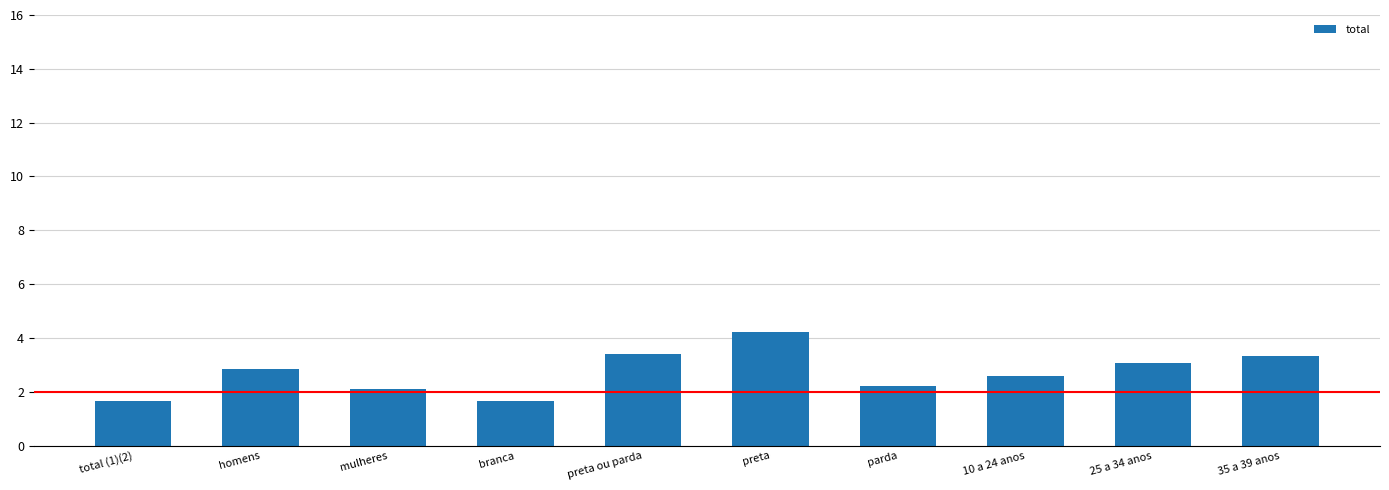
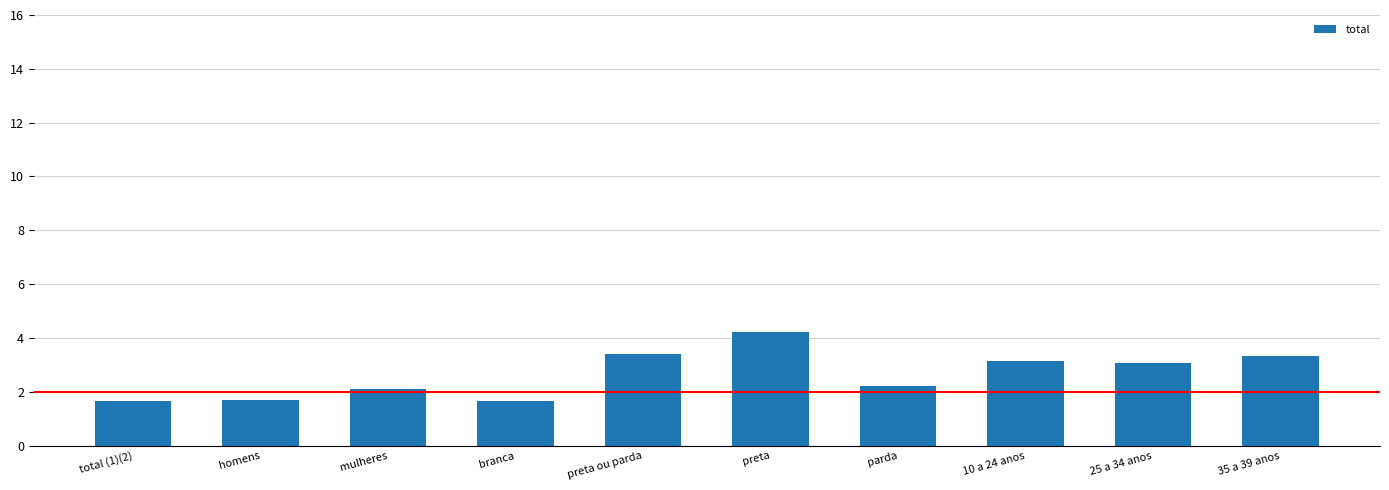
  {
    "total (1)(2)": 1.6,
-   "homens": 2.8,
+   "homens": 1.7,
    "mulheres": 2.1,
    "branca": 1.6,
    "preta ou parda": 3.4,
    "preta": 4.2,
    "parda": 2.2,
-   "10 a 24 anos": 2.6,
+   "10 a 24 anos": 3.1,
    "25 a 34 anos": 3.1,
    "35 a 39 anos": 3.3
  }
